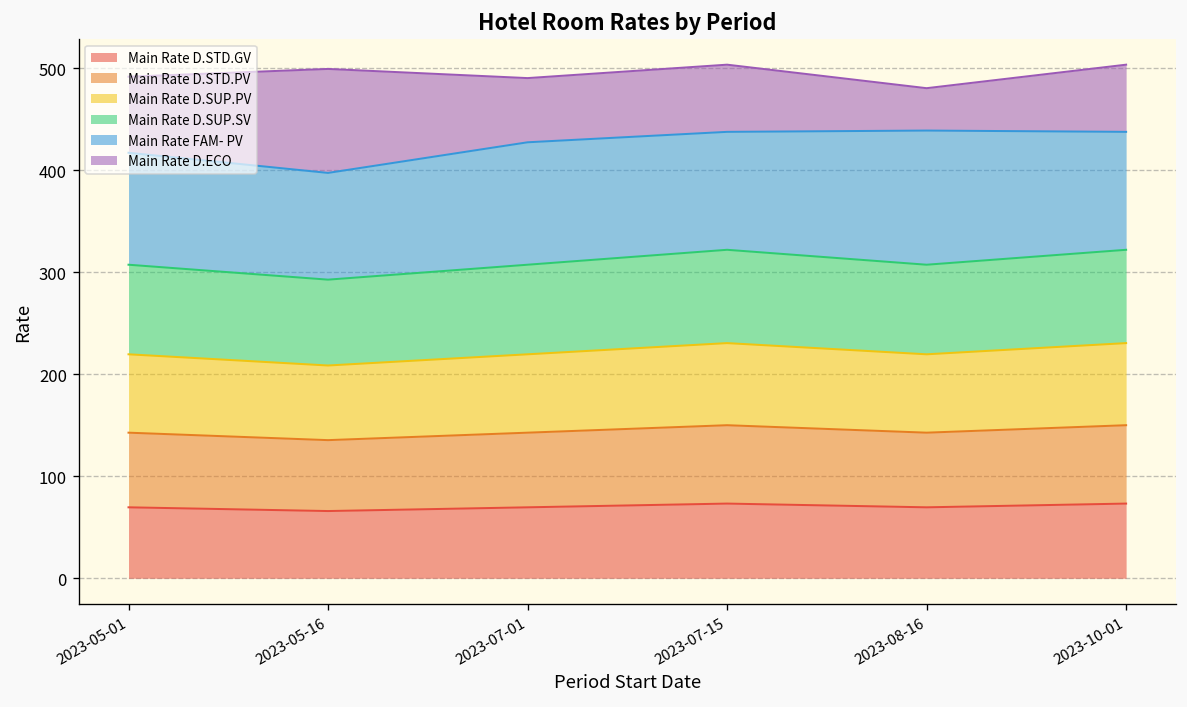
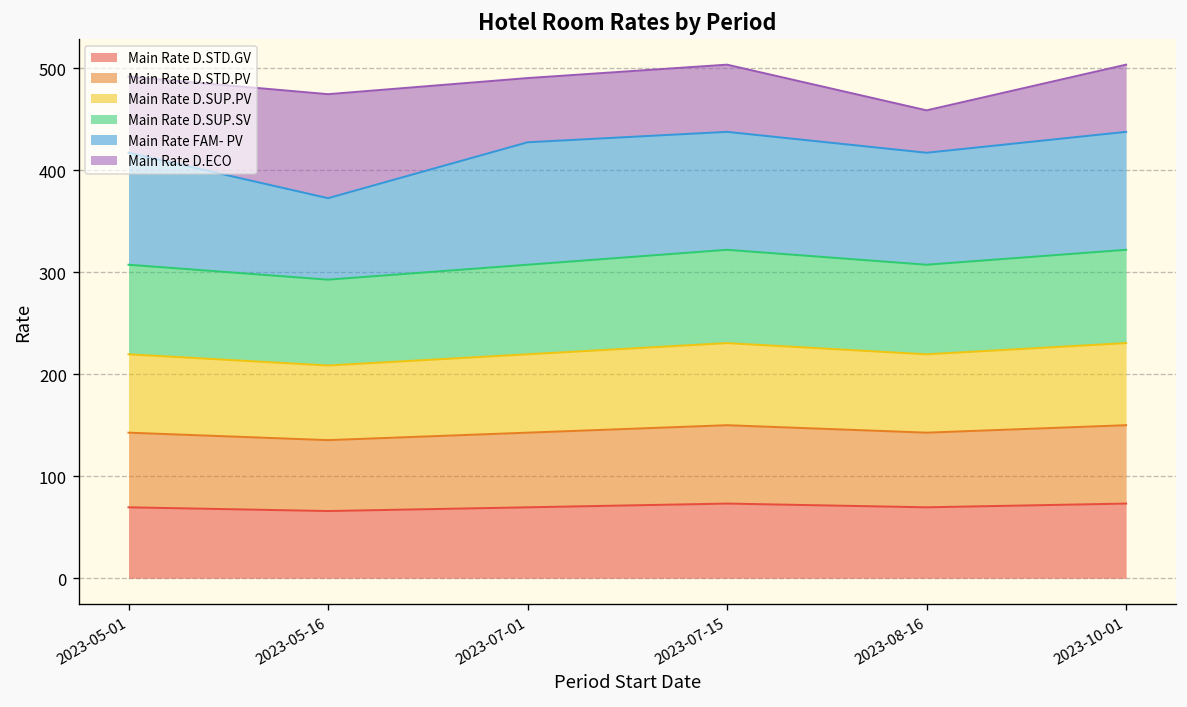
  {
    "Main Rate D.SUP.PV": {
      "2023-05-01": 80,
      "2023-05-16": 70,
      "2023-07-01": 80,
      "2023-07-15": 80,
      "2023-08-16": 80,
      "2023-10-01": 80
    },
    "Main Rate D.SUP.SV": {
      "2023-05-01": 90,
      "2023-05-16": 80,
      "2023-07-01": 90,
      "2023-07-15": 90,
      "2023-08-16": 90,
      "2023-10-01": 90
    },
    "Main Rate FAM- PV": {
-     "2023-05-16": 100,
+     "2023-05-16": 80,
      "2023-07-01": 120,
      "2023-07-15": 120,
-     "2023-08-16": 130,
+     "2023-08-16": 110,
      "2023-10-01": 120
    },
    "Main Rate D.ECO": {
      "2023-05-16": 100,
      "2023-07-01": 60,
      "2023-07-15": 70,
      "2023-08-16": 40,
      "2023-10-01": 70
    }
  }
